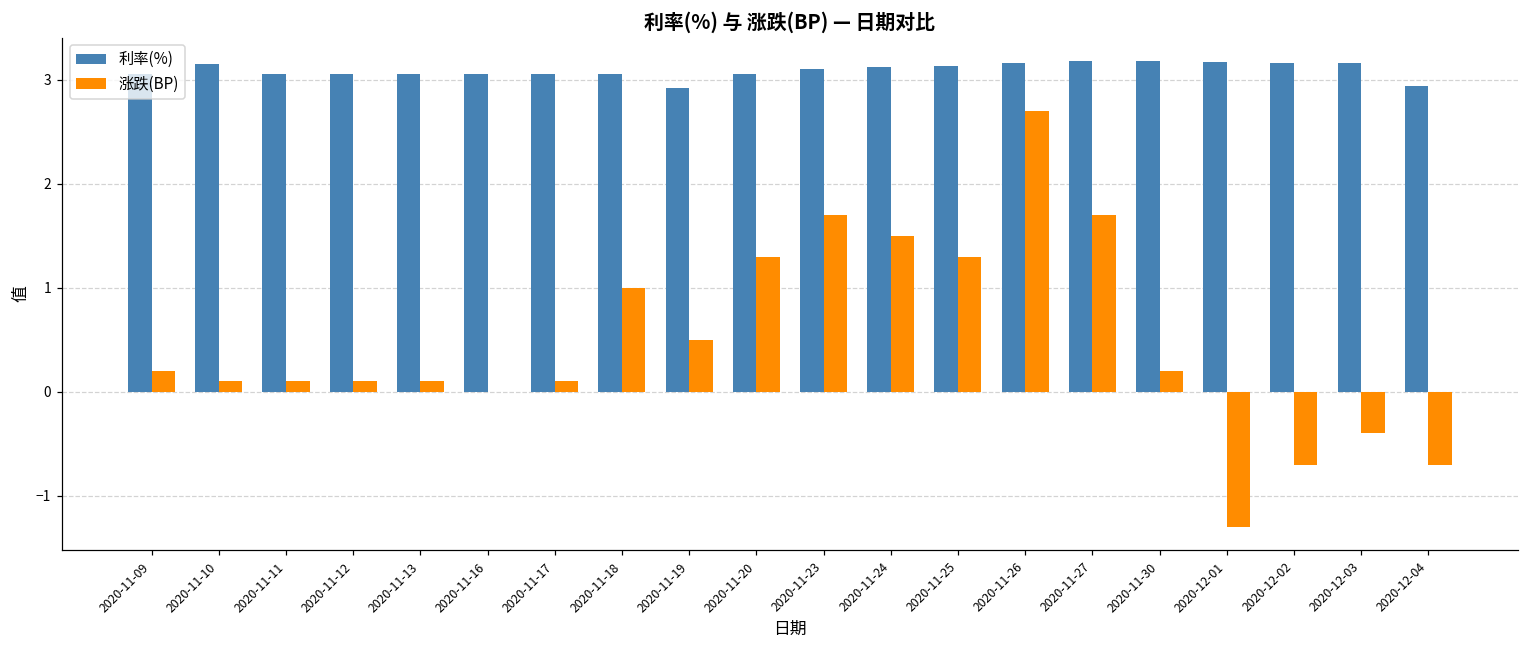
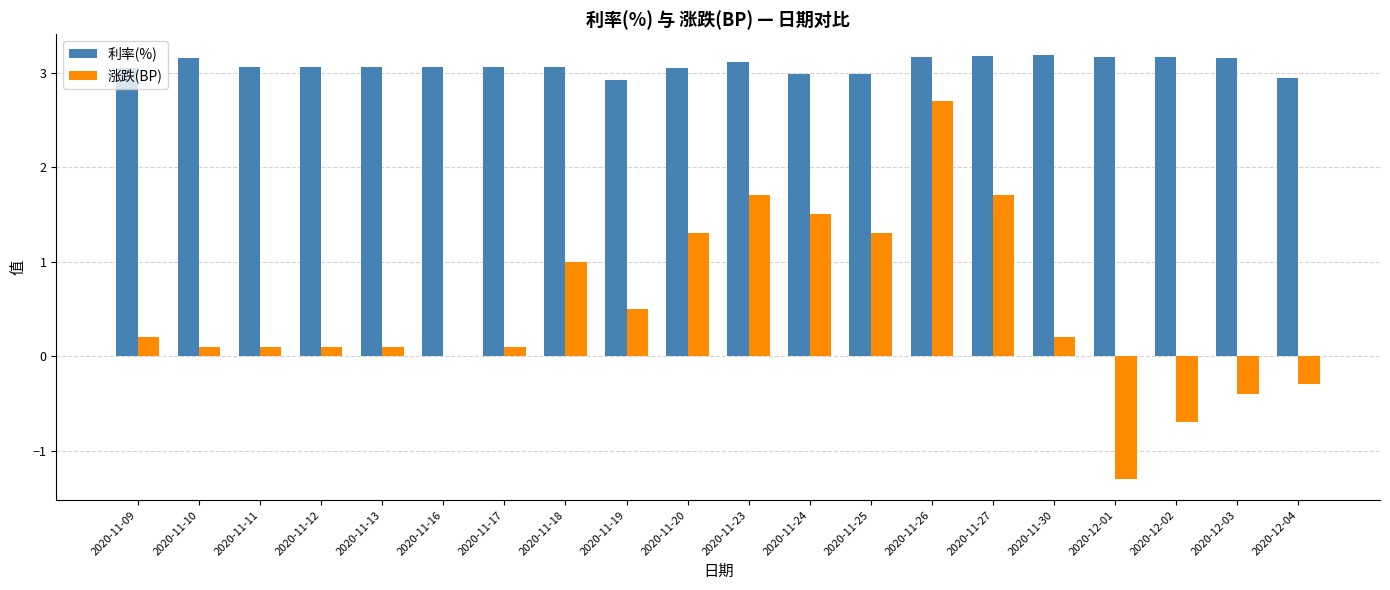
  {
    "利率(%)": {
      "2020-11-10": 3.2,
      "2020-11-11": 3.1,
      "2020-11-12": 3.1,
      "2020-11-13": 3.1,
      "2020-11-16": 3.1,
      "2020-11-17": 3.1,
      "2020-11-18": 3.1,
      "2020-11-19": 2.9,
      "2020-11-20": 3.1,
      "2020-11-23": 3.1,
-     "2020-11-24": 3.1,
-     "2020-11-25": 3.1,
+     "2020-11-24": 3.0,
+     "2020-11-25": 3.0,
      "2020-11-26": 3.2,
      "2020-11-27": 3.2,
      "2020-11-30": 3.2,
      "2020-12-01": 3.2,
      "2020-12-02": 3.2,
      "2020-12-03": 3.2,
      "2020-12-04": 2.9
    },
    "涨跌(BP)": {
      "2020-11-09": 0.2,
      "2020-11-10": 0.1,
      "2020-11-11": 0.1,
      "2020-11-12": 0.1,
      "2020-11-13": 0.1,
      "2020-11-16": 0.0,
      "2020-11-17": 0.1,
      "2020-11-18": 1.0,
      "2020-11-19": 0.5,
      "2020-11-20": 1.3,
      "2020-11-23": 1.7,
      "2020-11-24": 1.5,
      "2020-11-25": 1.3,
      "2020-11-26": 2.7,
      "2020-11-27": 1.7,
      "2020-11-30": 0.2,
      "2020-12-01": -1.3,
      "2020-12-02": -0.7,
      "2020-12-03": -0.4,
-     "2020-12-04": -0.7
+     "2020-12-04": -0.3
    }
  }
